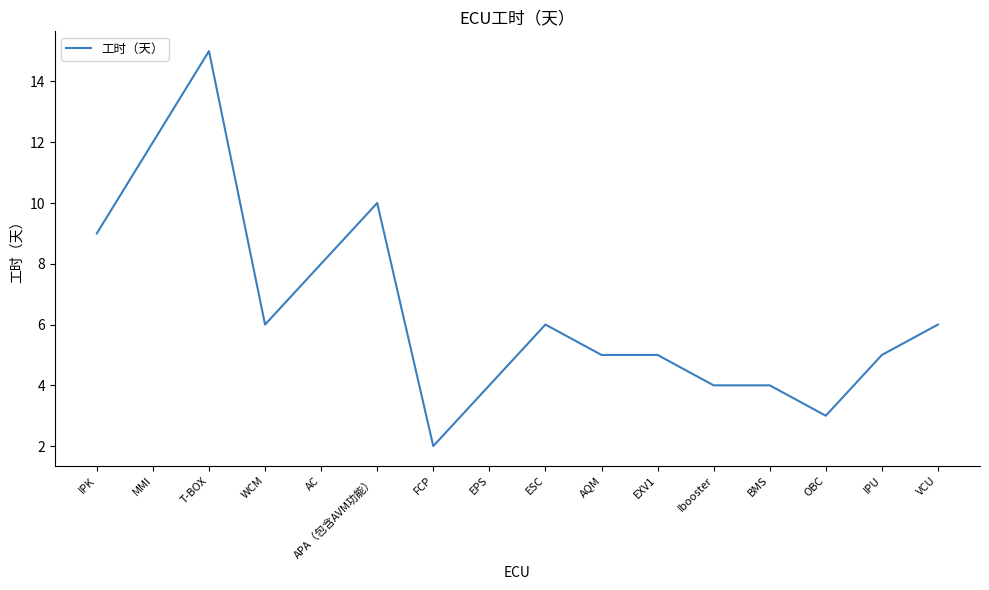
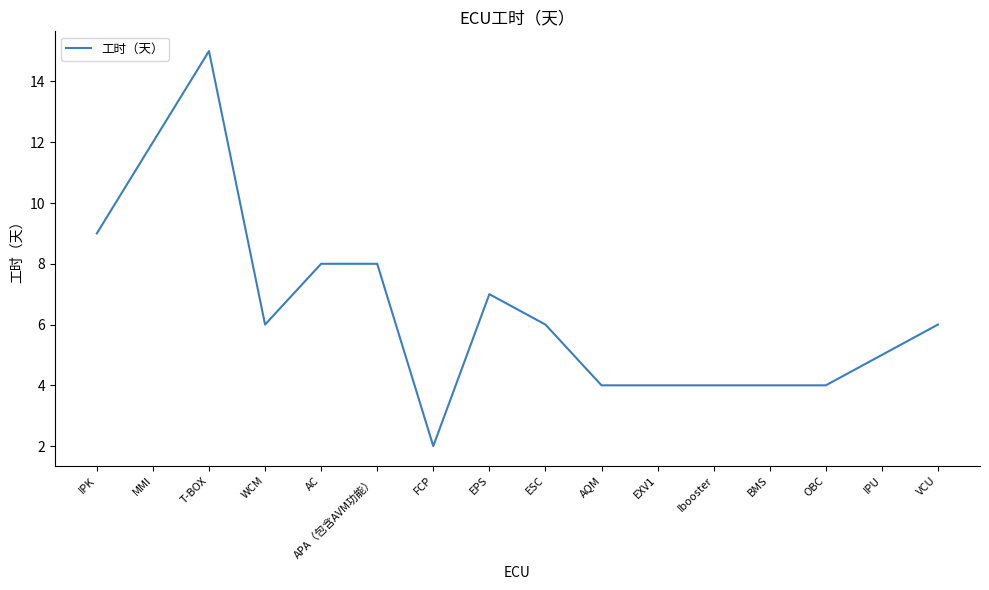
  {
    "IPK": 9,
    "MMI": 12,
    "T-BOX": 15,
    "WCM": 6,
    "AC": 8,
-   "APA（包含AVM功能）": 10,
+   "APA（包含AVM功能）": 8,
    "FCP": 2,
-   "EPS": 4,
+   "EPS": 7,
    "ESC": 6,
-   "AQM": 5,
-   "EXV1": 5,
+   "AQM": 4,
+   "EXV1": 4,
    "Ibooster": 4,
    "BMS": 4,
-   "OBC": 3,
+   "OBC": 4,
    "IPU": 5,
    "VCU": 6
  }
